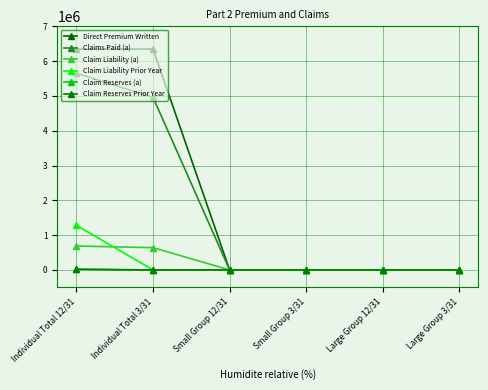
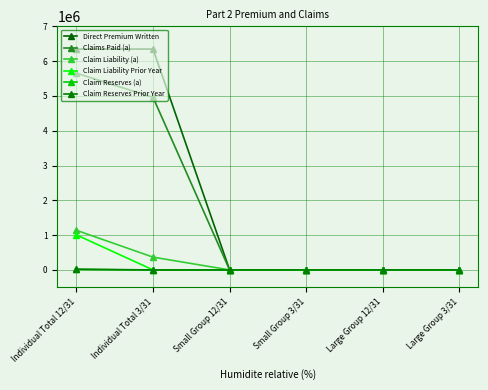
  {
    "Claim Liability (a)": {
-     "Individual Total 12/31": 700000,
-     "Individual Total 3/31": 600000
+     "Individual Total 12/31": 1100000,
+     "Individual Total 3/31": 400000
    },
    "Claim Liability Prior Year": {
-     "Individual Total 12/31": 1300000
+     "Individual Total 12/31": 1000000
    }
  }
